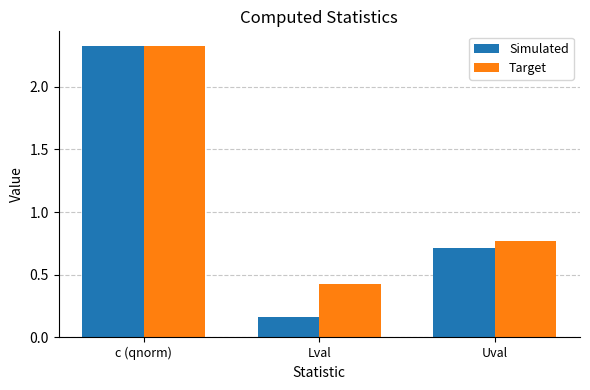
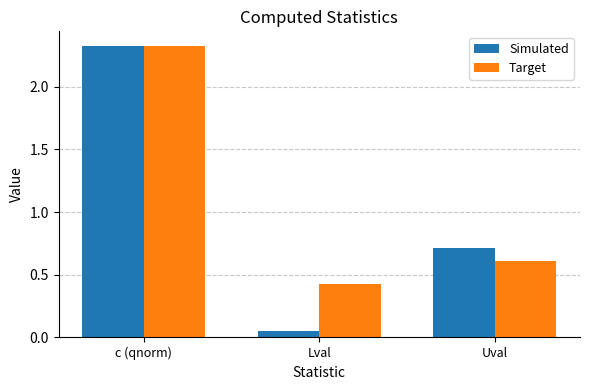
  {
    "Simulated": {
      "c (qnorm)": 2.33,
-     "Lval": 0.17,
+     "Lval": 0.05,
      "Uval": 0.71
    },
    "Target": {
      "c (qnorm)": 2.33,
      "Lval": 0.42,
-     "Uval": 0.77
+     "Uval": 0.61
    }
  }
